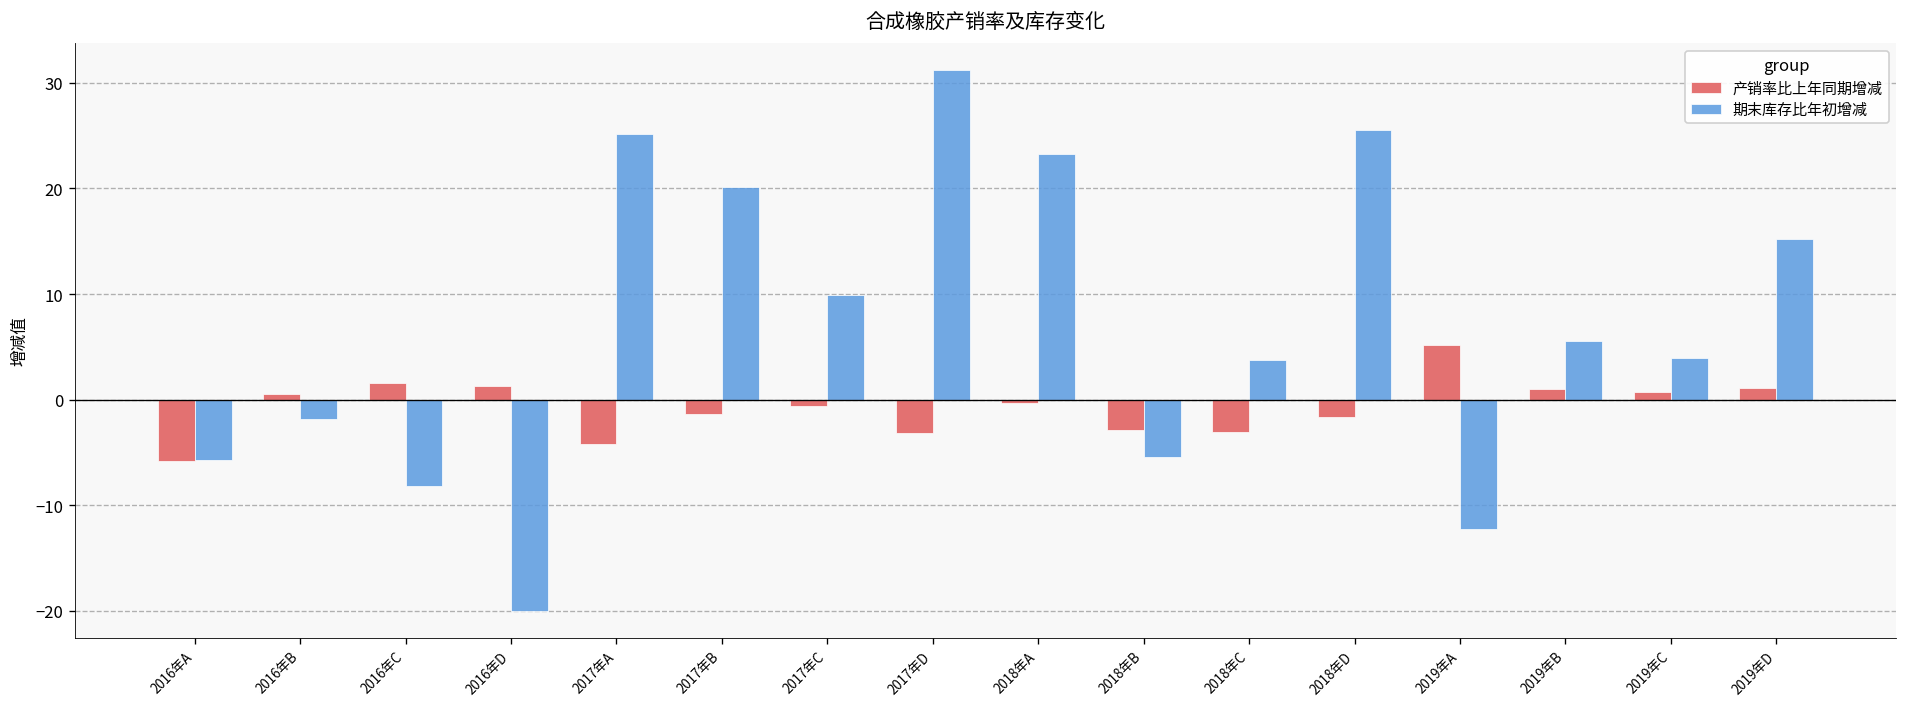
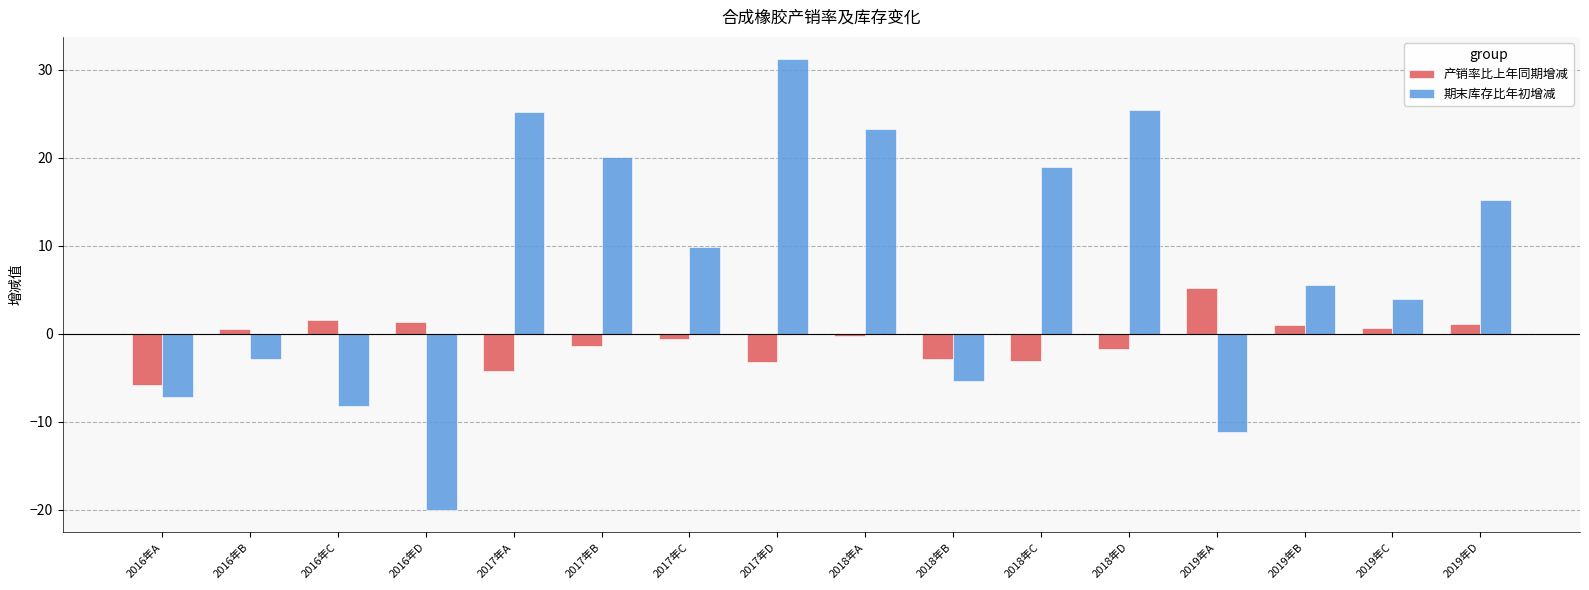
  {
    "产销率比上年同期增减": {
      "2016年A": -6,
      "2016年B": 1,
      "2016年C": 2,
      "2016年D": 1,
      "2017年A": -4,
      "2017年B": -1,
      "2017年C": -1,
      "2017年D": -3,
      "2018年A": 0,
      "2018年B": -3,
      "2018年C": -3,
      "2018年D": -2,
      "2019年A": 5,
      "2019年B": 1,
      "2019年C": 1,
      "2019年D": 1
    },
    "期末库存比年初增减": {
-     "2016年A": -6,
-     "2016年B": -2,
+     "2016年A": -7,
+     "2016年B": -3,
      "2016年C": -8,
      "2016年D": -20,
      "2017年A": 25,
      "2017年B": 20,
      "2017年C": 10,
      "2017年D": 31,
      "2018年A": 23,
      "2018年B": -5,
-     "2018年C": 4,
+     "2018年C": 19,
      "2018年D": 26,
-     "2019年A": -12,
+     "2019年A": -11,
      "2019年B": 6,
      "2019年C": 4,
      "2019年D": 15
    }
  }
